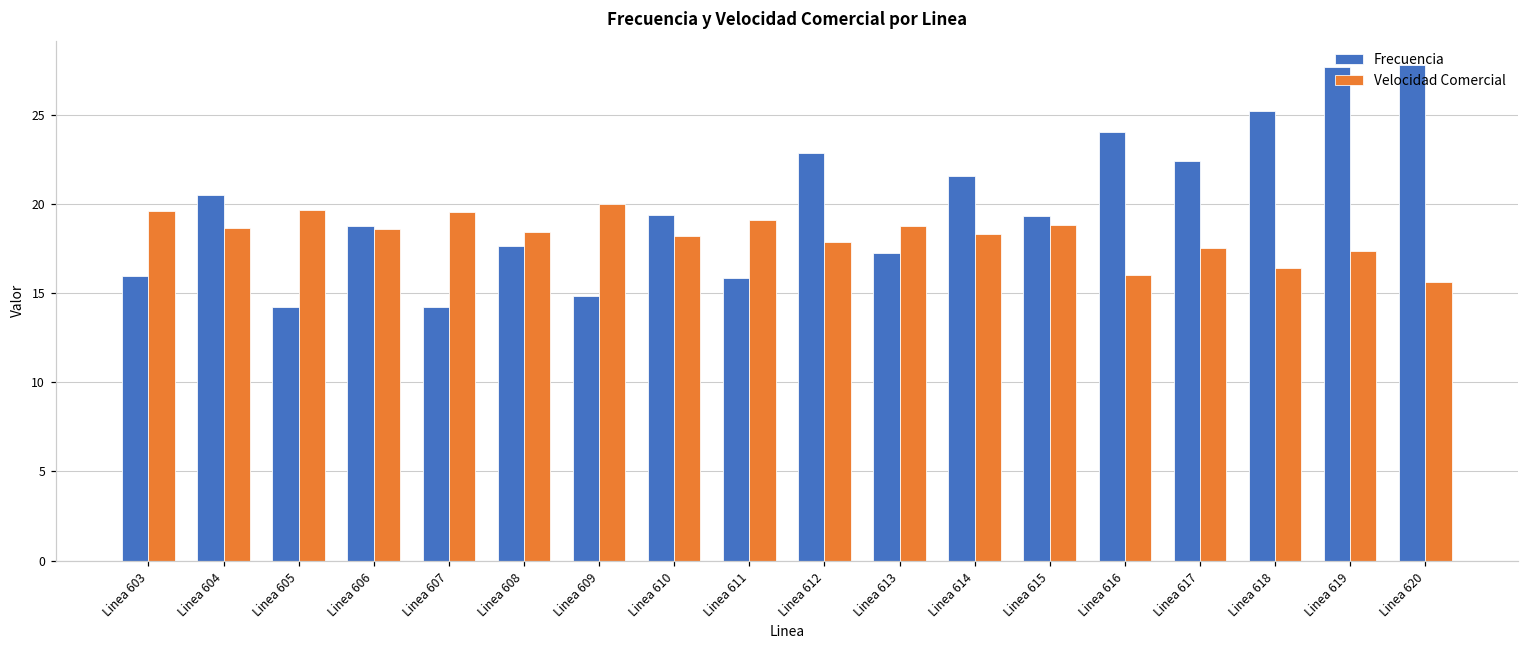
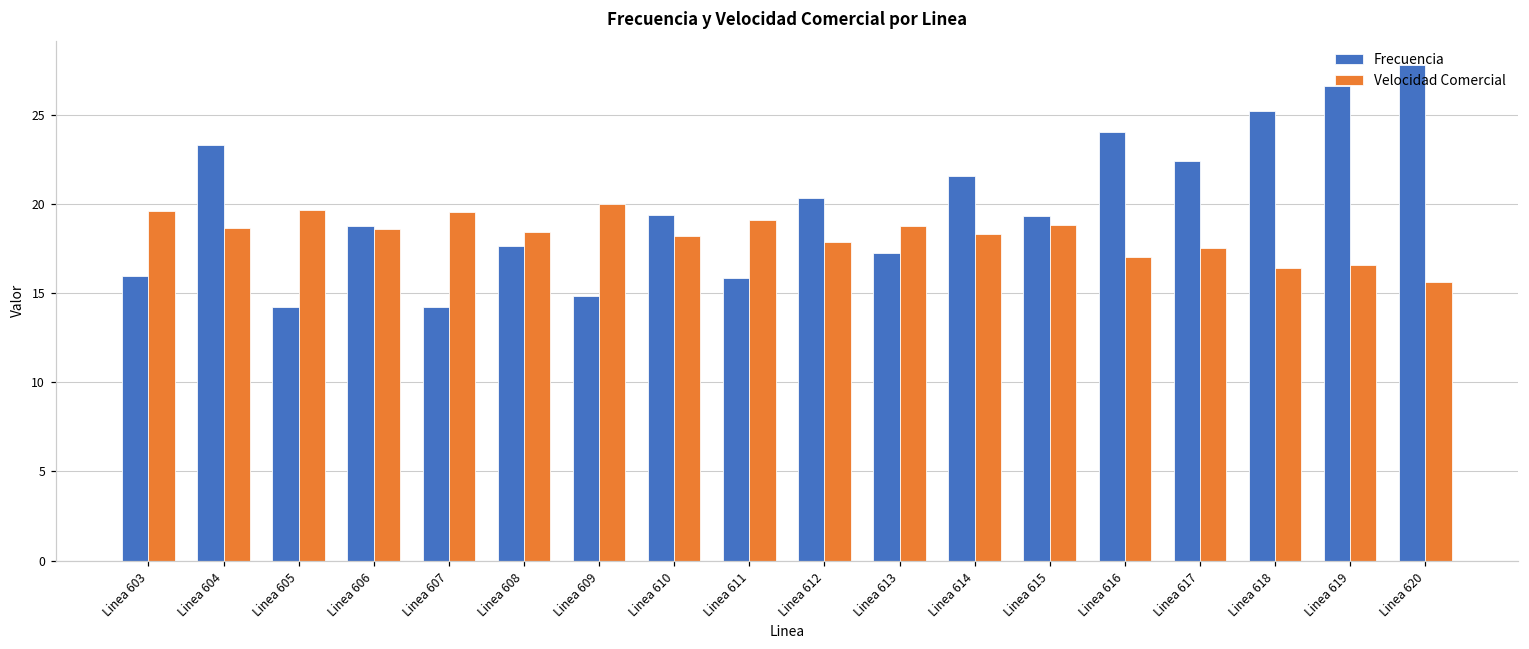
  {
    "Frecuencia": {
      "Linea 603": 16.0,
-     "Linea 604": 20.5,
+     "Linea 604": 23.3,
      "Linea 605": 14.2,
      "Linea 606": 18.8,
      "Linea 607": 14.2,
      "Linea 608": 17.6,
      "Linea 609": 14.9,
      "Linea 610": 19.4,
      "Linea 611": 15.8,
-     "Linea 612": 22.8,
+     "Linea 612": 20.3,
      "Linea 613": 17.3,
      "Linea 614": 21.5,
      "Linea 615": 19.3,
      "Linea 616": 24.0,
      "Linea 617": 22.4,
      "Linea 618": 25.2,
-     "Linea 619": 27.7,
+     "Linea 619": 26.6,
      "Linea 620": 27.8
    },
    "Velocidad Comercial": {
      "Linea 603": 19.6,
      "Linea 604": 18.6,
      "Linea 605": 19.6,
      "Linea 606": 18.6,
      "Linea 607": 19.5,
      "Linea 608": 18.4,
      "Linea 609": 20.0,
      "Linea 610": 18.2,
      "Linea 611": 19.1,
      "Linea 612": 17.9,
      "Linea 613": 18.7,
      "Linea 614": 18.3,
      "Linea 615": 18.8,
-     "Linea 616": 16.0,
+     "Linea 616": 17.0,
      "Linea 617": 17.5,
      "Linea 618": 16.4,
-     "Linea 619": 17.3,
+     "Linea 619": 16.6,
      "Linea 620": 15.6
    }
  }
